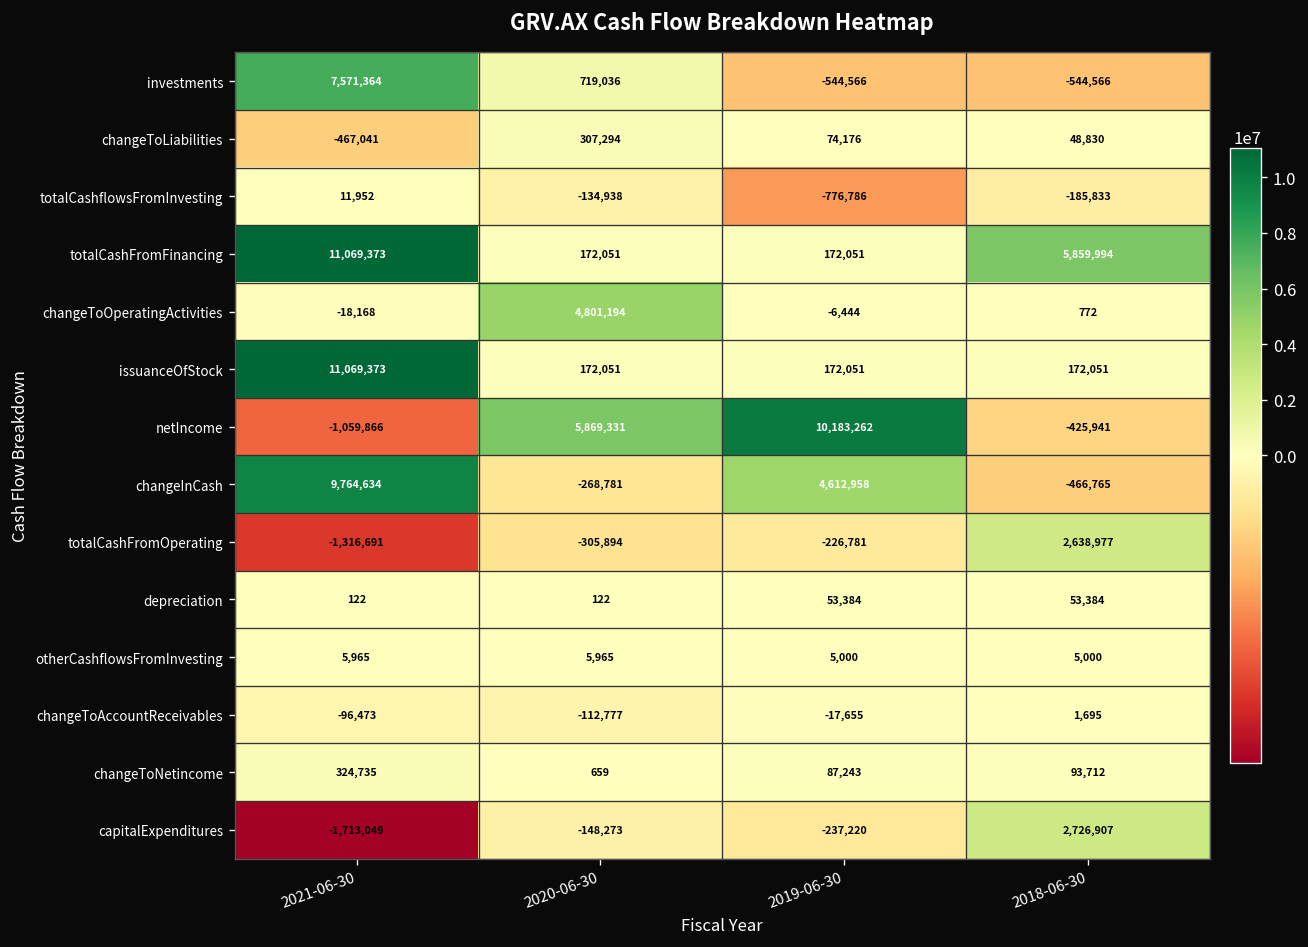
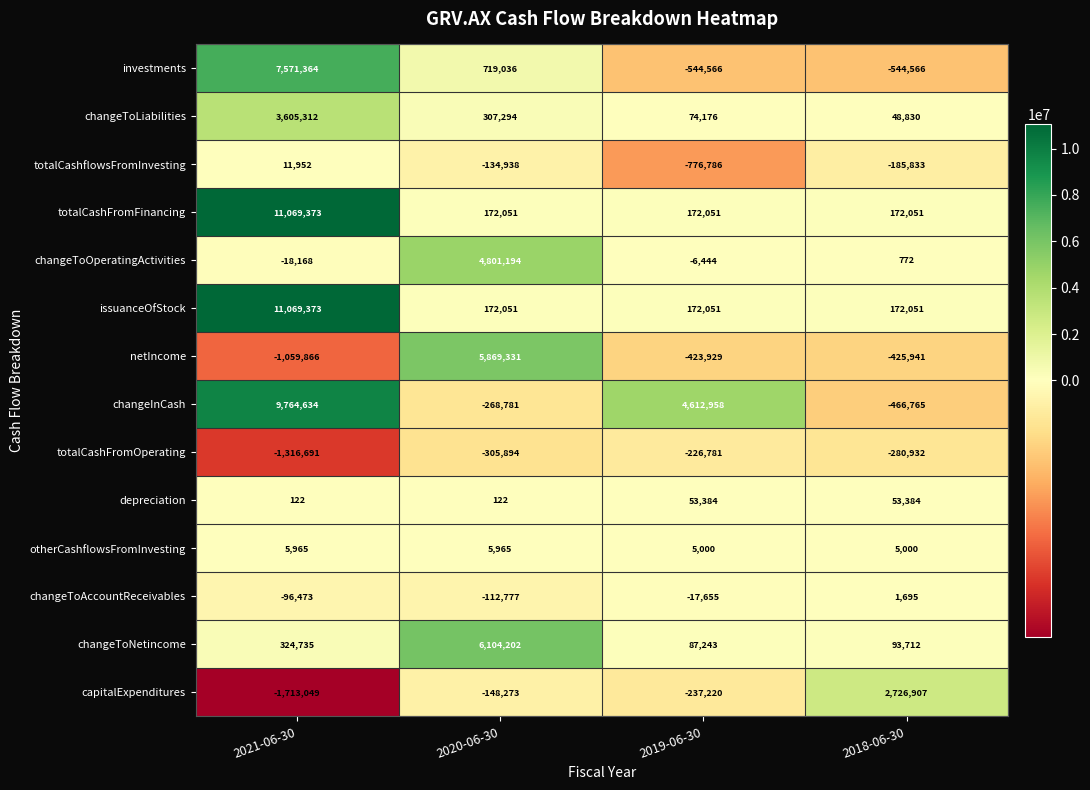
  {
    "investments": {
      "2021-06-30": "7,571,364",
      "2020-06-30": "719,036",
      "2019-06-30": "-544,566",
      "2018-06-30": "-544,566"
    },
    "changeToLiabilities": {
-     "2021-06-30": "-467,041",
+     "2021-06-30": "3,605,312",
      "2020-06-30": "307,294",
      "2019-06-30": "74,176",
      "2018-06-30": "48,830"
    },
    "totalCashflowsFromInvesting": {
      "2021-06-30": "11,952",
      "2020-06-30": "-134,938",
      "2019-06-30": "-776,786",
      "2018-06-30": "-185,833"
    },
    "totalCashFromFinancing": {
      "2021-06-30": "11,069,373",
      "2020-06-30": "172,051",
      "2019-06-30": "172,051",
-     "2018-06-30": "5,859,994"
+     "2018-06-30": "172,051"
    },
    "changeToOperatingActivities": {
      "2021-06-30": "-18,168",
      "2020-06-30": "4,801,194",
      "2019-06-30": "-6,444",
      "2018-06-30": "772"
    },
    "issuanceOfStock": {
      "2021-06-30": "11,069,373",
      "2020-06-30": "172,051",
      "2019-06-30": "172,051",
      "2018-06-30": "172,051"
    },
    "netIncome": {
      "2021-06-30": "-1,059,866",
      "2020-06-30": "5,869,331",
-     "2019-06-30": "10,183,262",
+     "2019-06-30": "-423,929",
      "2018-06-30": "-425,941"
    },
    "changeInCash": {
      "2021-06-30": "9,764,634",
      "2020-06-30": "-268,781",
      "2019-06-30": "4,612,958",
      "2018-06-30": "-466,765"
    },
    "totalCashFromOperating": {
      "2021-06-30": "-1,316,691",
      "2020-06-30": "-305,894",
      "2019-06-30": "-226,781",
-     "2018-06-30": "2,638,977"
+     "2018-06-30": "-280,932"
    },
    "depreciation": {
      "2021-06-30": "122",
      "2020-06-30": "122",
      "2019-06-30": "53,384",
      "2018-06-30": "53,384"
    },
    "otherCashflowsFromInvesting": {
      "2021-06-30": "5,965",
      "2020-06-30": "5,965",
      "2019-06-30": "5,000",
      "2018-06-30": "5,000"
    },
    "changeToAccountReceivables": {
      "2021-06-30": "-96,473",
      "2020-06-30": "-112,777",
      "2019-06-30": "-17,655",
      "2018-06-30": "1,695"
    },
    "changeToNetincome": {
      "2021-06-30": "324,735",
-     "2020-06-30": "659",
+     "2020-06-30": "6,104,202",
      "2019-06-30": "87,243",
      "2018-06-30": "93,712"
    },
    "capitalExpenditures": {
      "2021-06-30": "-1,713,049",
      "2020-06-30": "-148,273",
      "2019-06-30": "-237,220",
      "2018-06-30": "2,726,907"
    }
  }
